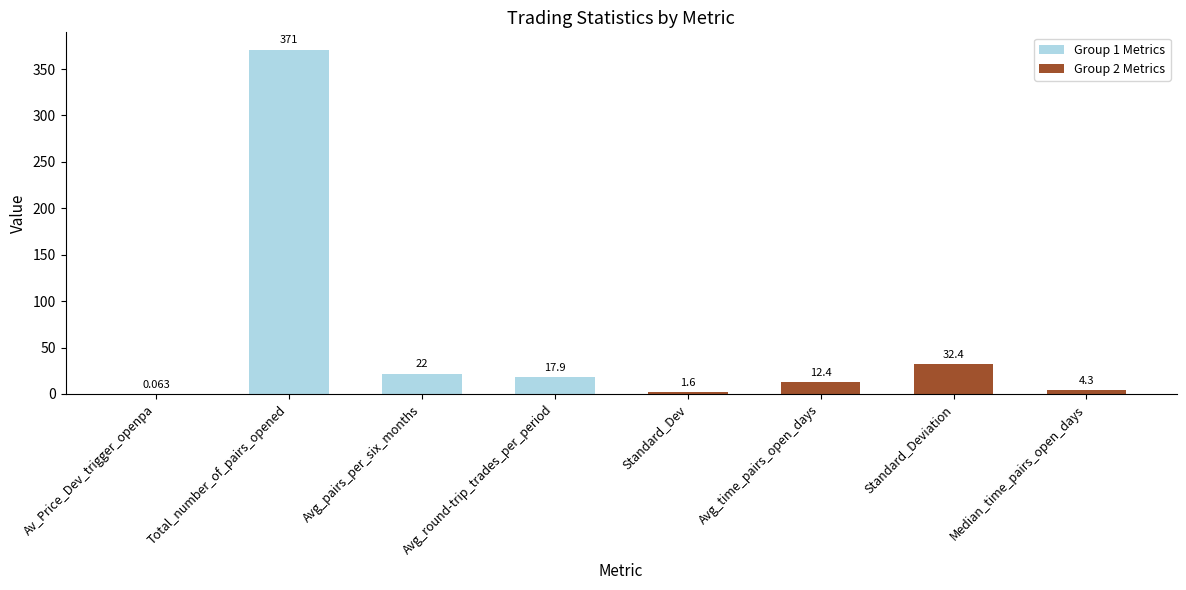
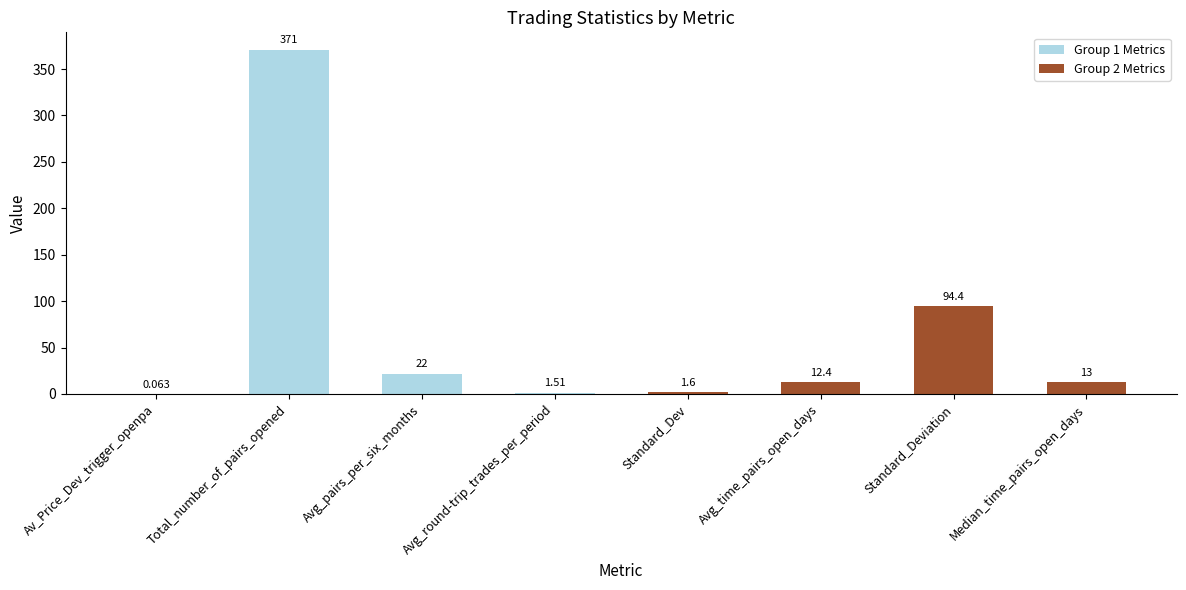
  {
    "Av_Price_Dev_trigger_openpa": 0.063,
    "Total_number_of_pairs_opened": 371,
    "Avg_pairs_per_six_months": 22,
-   "Avg_round-trip_trades_per_period": 17.9,
+   "Avg_round-trip_trades_per_period": 1.51,
    "Standard_Dev": 1.6,
    "Avg_time_pairs_open_days": 12.4,
-   "Standard_Deviation": 32.4,
-   "Median_time_pairs_open_days": 4.3
+   "Standard_Deviation": 94.4,
+   "Median_time_pairs_open_days": 13
  }
